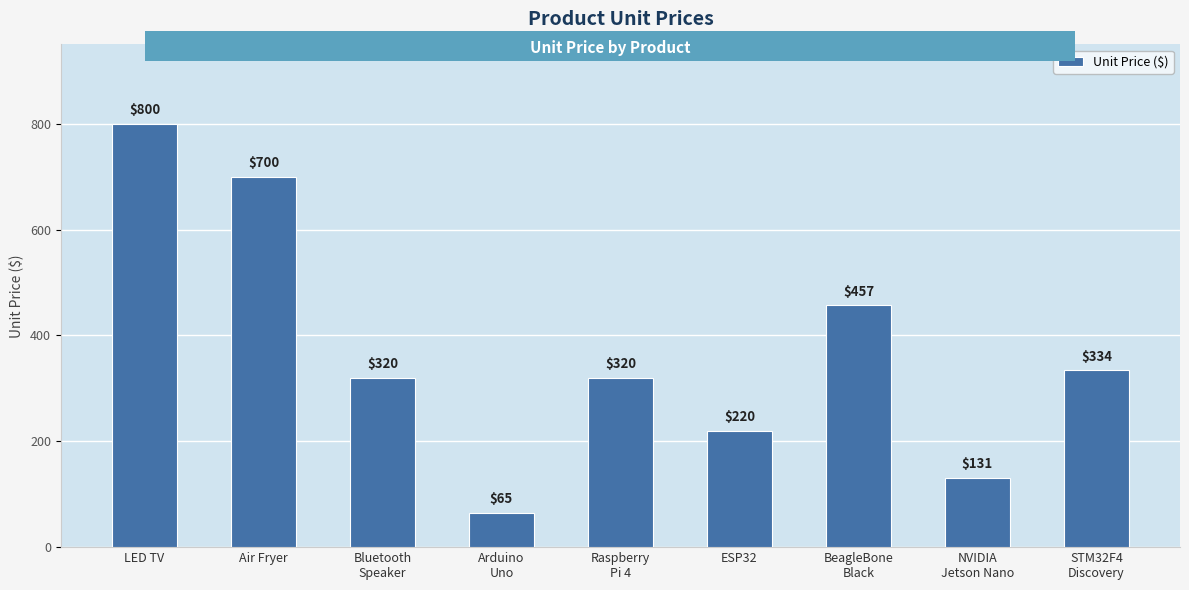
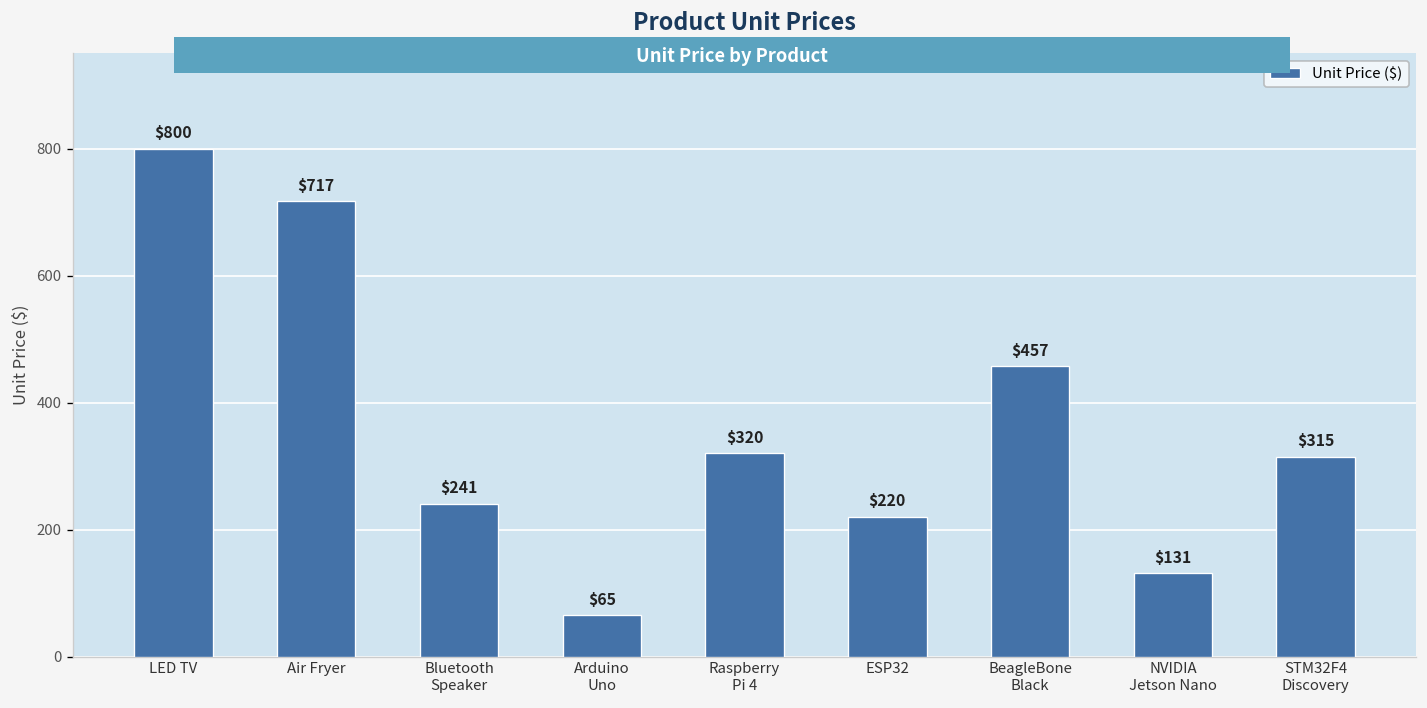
  {
    "LED TV": "$800",
-   "Air Fryer": "$700",
-   "Bluetooth Speaker": "$320",
+   "Air Fryer": "$717",
+   "Bluetooth Speaker": "$241",
    "Arduino Uno": "$65",
    "Raspberry Pi 4": "$320",
    "ESP32": "$220",
    "BeagleBone Black": "$457",
    "NVIDIA Jetson Nano": "$131",
-   "STM32F4 Discovery": "$334"
+   "STM32F4 Discovery": "$315"
  }
